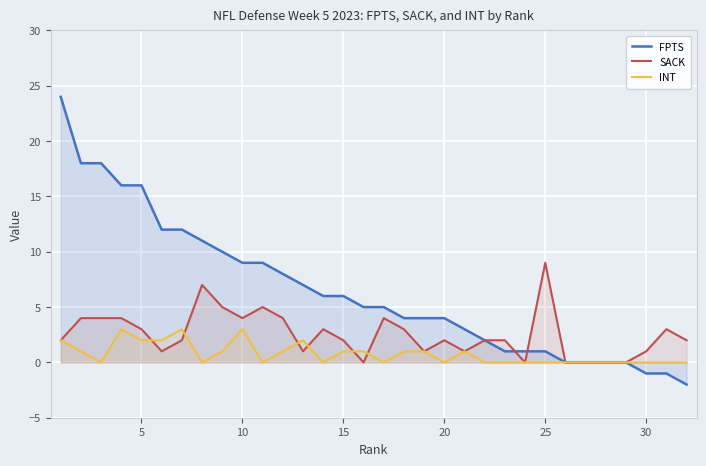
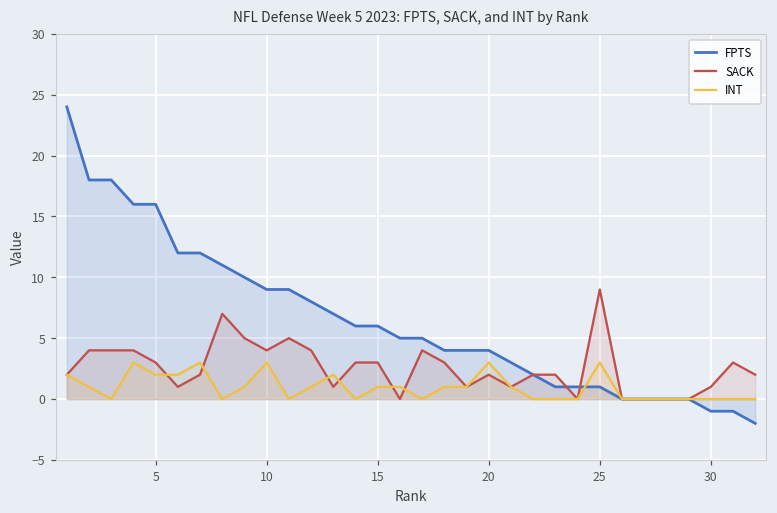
  {
    "SACK": {
      "5": 3,
      "10": 4,
-     "15": 2,
+     "15": 3,
      "20": 2,
      "25": 9,
      "30": 1
    },
    "INT": {
      "5": 2,
      "10": 3,
      "15": 1,
-     "20": 0,
-     "25": 0
+     "20": 3,
+     "25": 3
    }
  }
